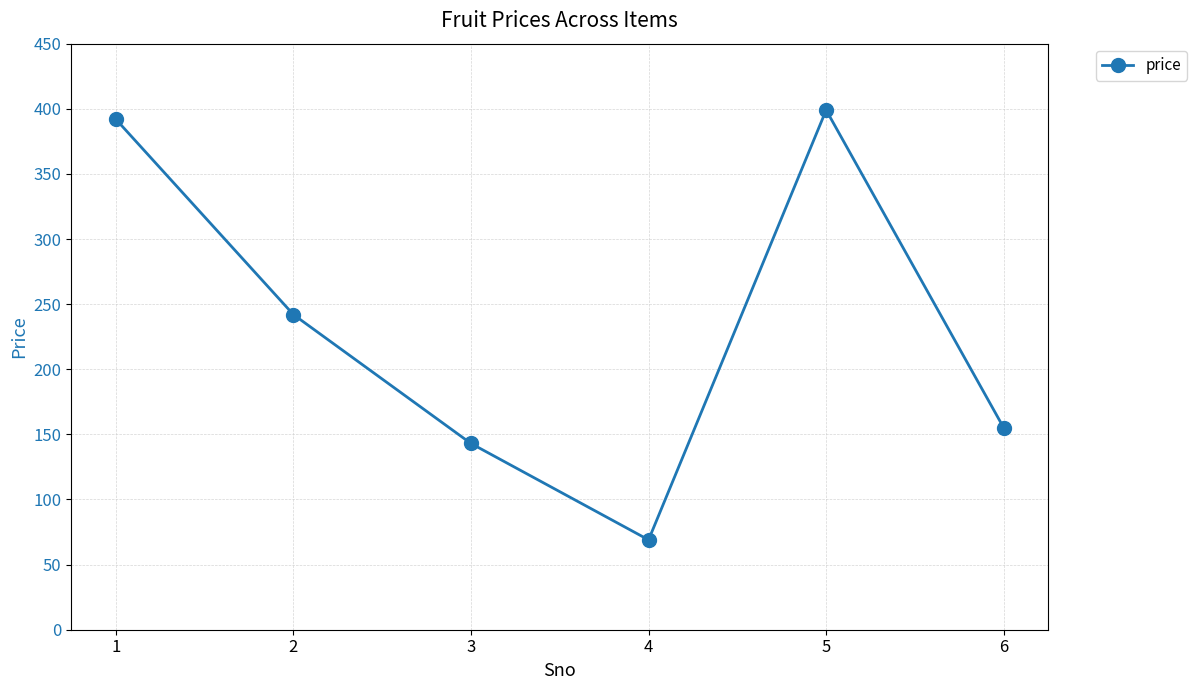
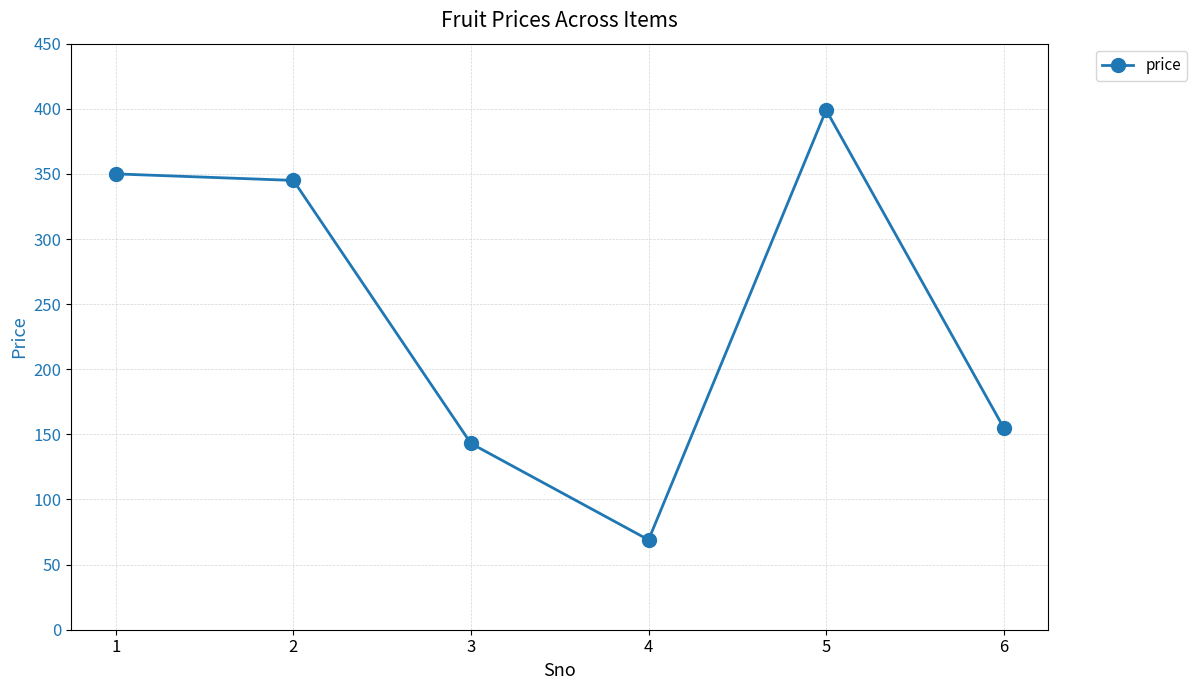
  {
-   "1": 392,
-   "2": 242,
+   "1": 350,
+   "2": 345,
    "3": 143,
    "4": 69,
    "5": 399,
    "6": 155
  }
